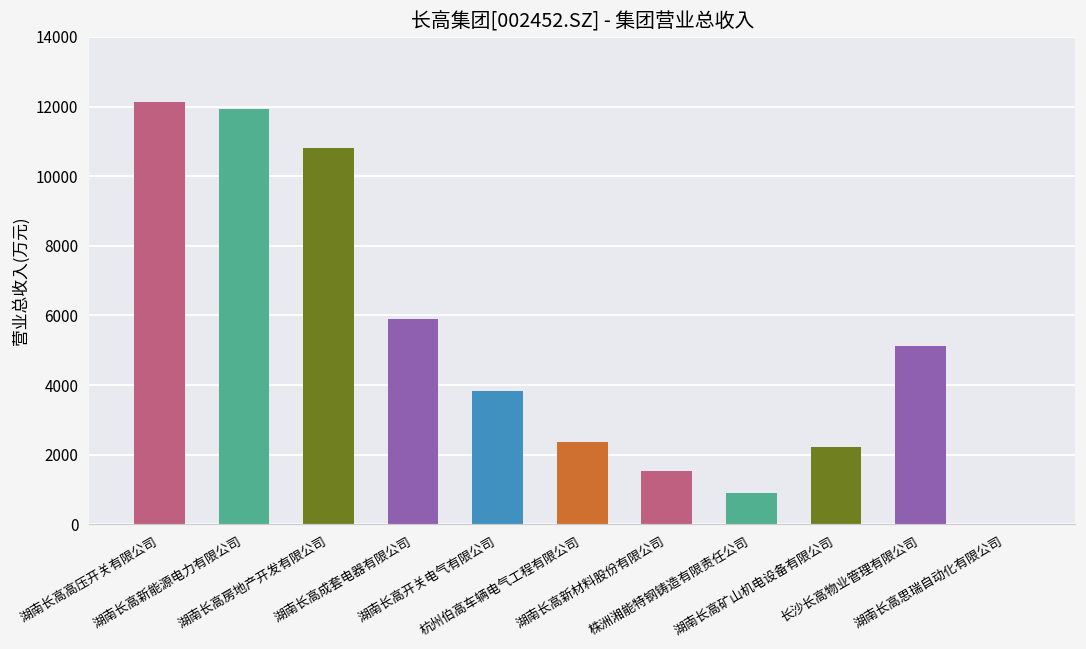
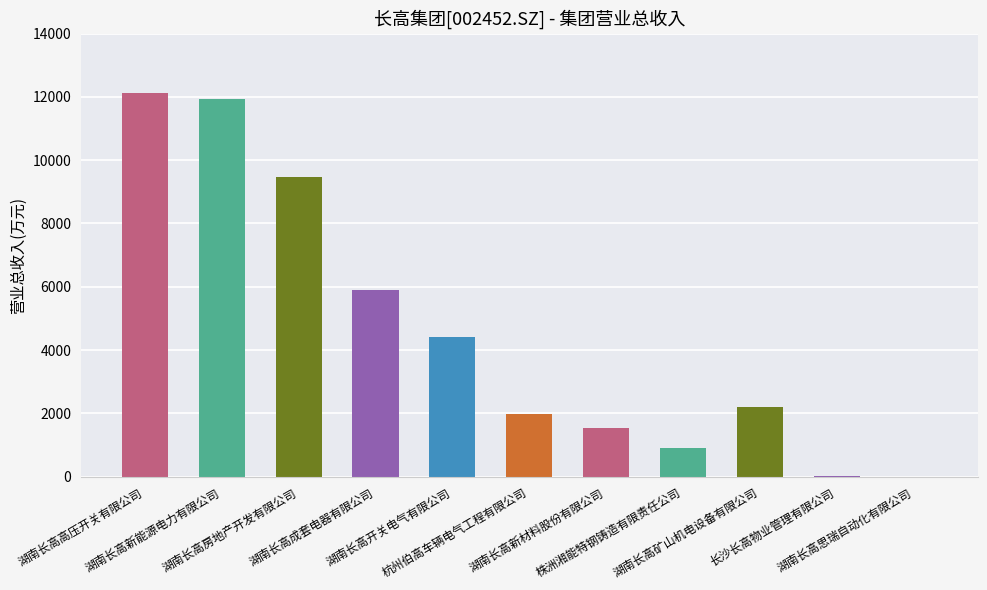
  {
    "湖南长高高压开关有限公司": 12100,
    "湖南长高新能源电力有限公司": 11900,
-   "湖南长高房地产开发有限公司": 10800,
+   "湖南长高房地产开发有限公司": 9500,
    "湖南长高成套电器有限公司": 5900,
-   "湖南长高开关电气有限公司": 3800,
-   "杭州伯高车辆电气工程有限公司": 2400,
+   "湖南长高开关电气有限公司": 4400,
+   "杭州伯高车辆电气工程有限公司": 2000,
    "湖南长高新材料股份有限公司": 1500,
    "株洲湘能特钢铸造有限责任公司": 900,
    "湖南长高矿山机电设备有限公司": 2200,
-   "长沙长高物业管理有限公司": 5100
+   "长沙长高物业管理有限公司": 0
  }
